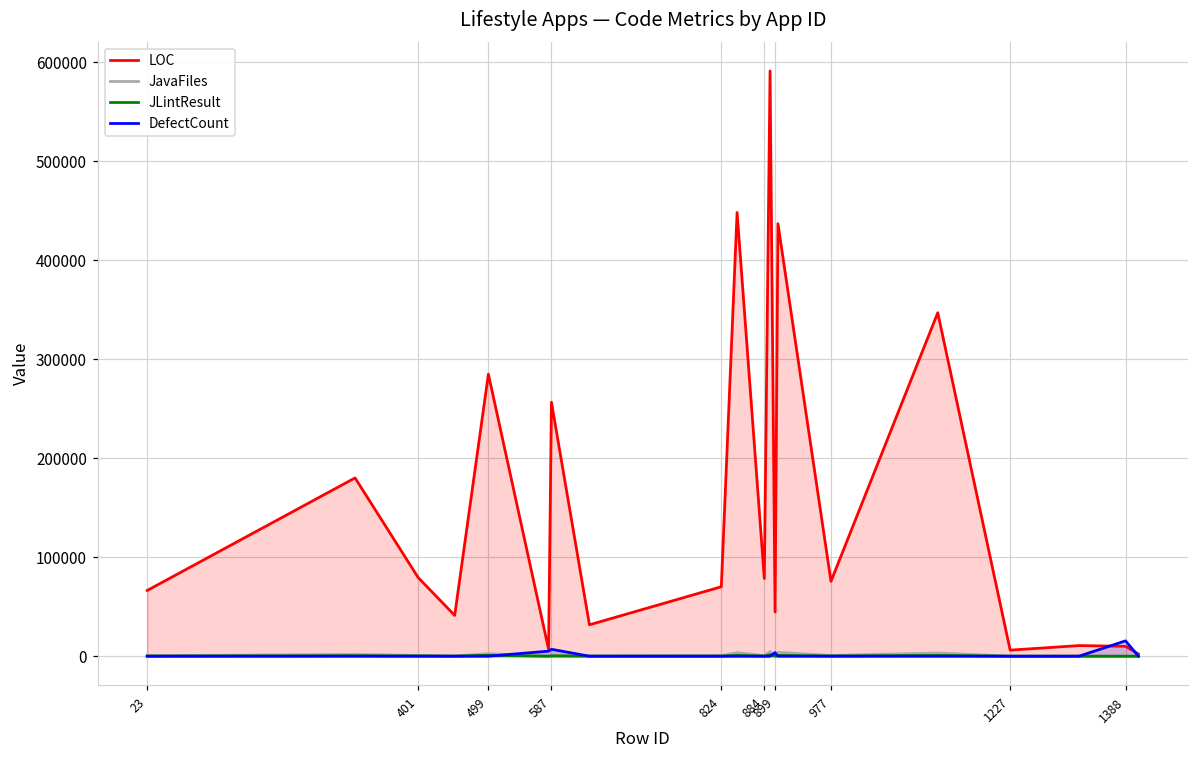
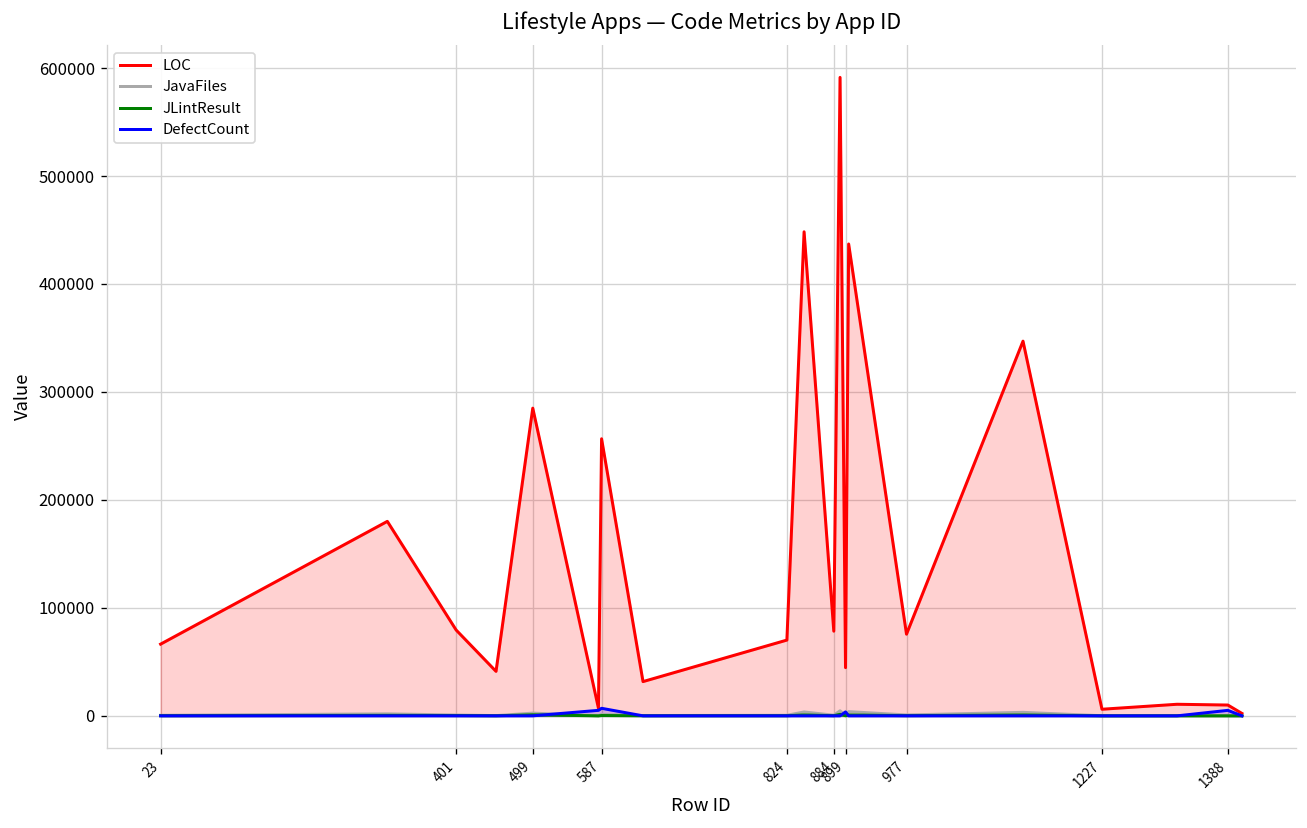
  {
    "LOC": {
      "23": 70000,
      "401": 80000,
      "499": 280000,
      "587": 260000,
      "824": 70000,
      "884": 80000,
      "899": 40000,
      "977": 80000,
      "1227": 10000,
      "1388": 10000
    },
    "DefectCount": {
      "587": 10000,
      "899": 0,
-     "1388": 20000
+     "1388": 10000
    }
  }
